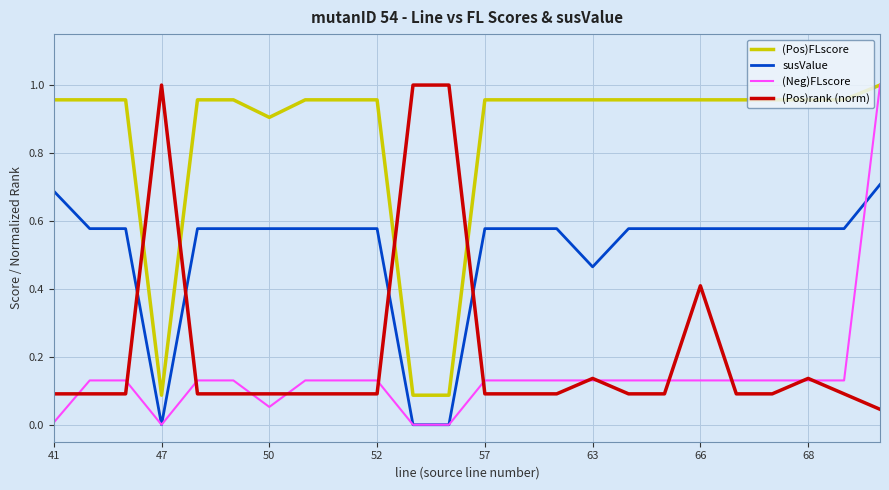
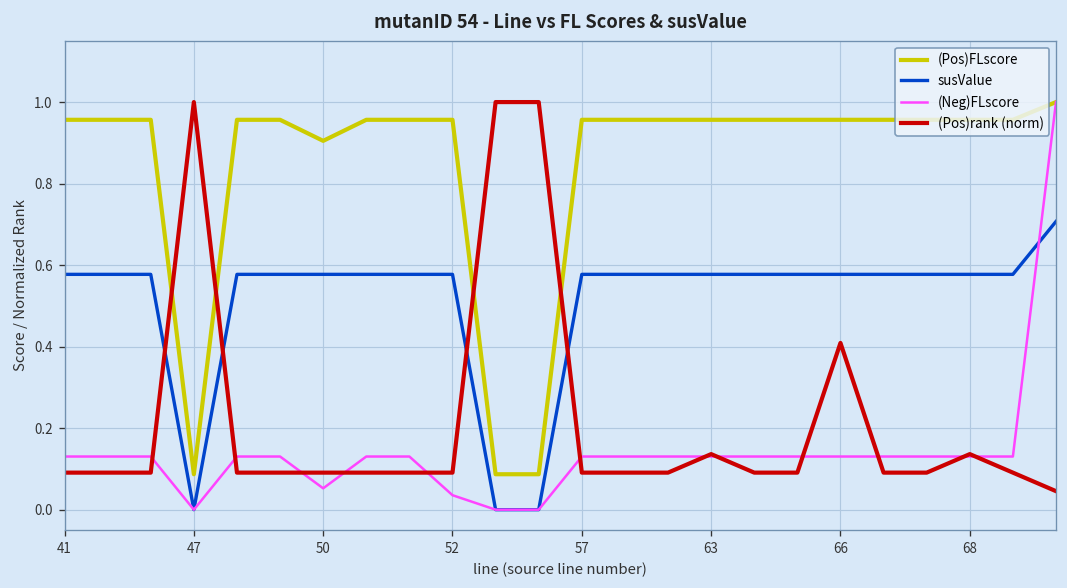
  {
    "(Pos)FLscore": {
      "41": 0.96,
      "47": 0.09,
      "50": 0.90,
      "52": 0.96,
      "57": 0.96,
      "63": 0.96,
      "66": 0.96
    },
    "susValue": {
-     "41": 0.69,
+     "41": 0.58,
      "50": 0.58,
      "52": 0.58,
      "57": 0.58,
-     "63": 0.46,
+     "63": 0.58,
      "66": 0.58,
      "68": 0.58
    },
    "(Neg)FLscore": {
-     "41": 0.01,
+     "41": 0.13,
      "50": 0.05,
-     "52": 0.13,
+     "52": 0.04,
      "57": 0.13,
      "66": 0.13
    },
    "(Pos)rank (norm)": {
      "41": 0.09,
      "47": 1.00,
      "50": 0.09,
      "52": 0.09,
      "57": 0.09,
      "66": 0.41
    }
  }
